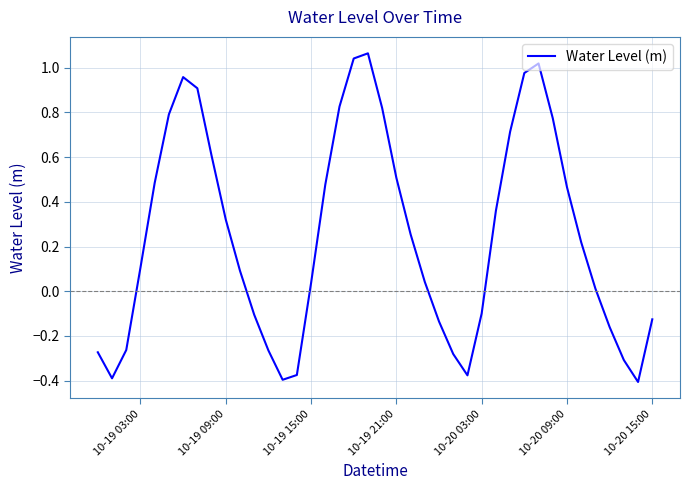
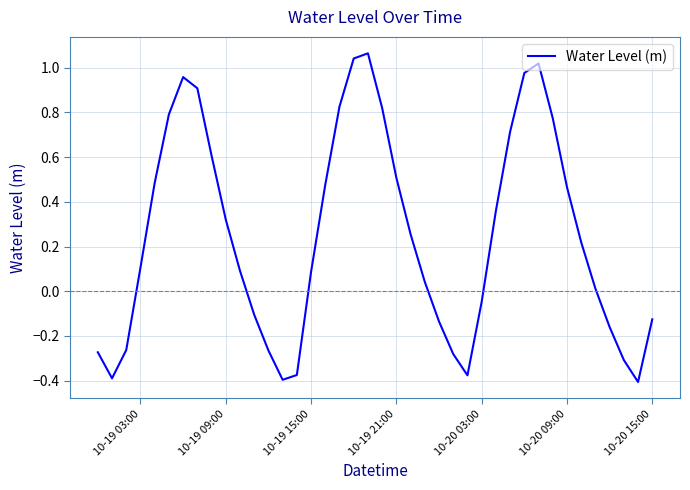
  {
    "10-19 03:00": 0.11,
    "10-19 09:00": 0.32,
-   "10-19 15:00": 0.04,
+   "10-19 15:00": 0.09,
    "10-19 21:00": 0.51,
-   "10-20 03:00": -0.10,
+   "10-20 03:00": -0.05,
    "10-20 09:00": 0.47,
    "10-20 15:00": -0.13
  }
